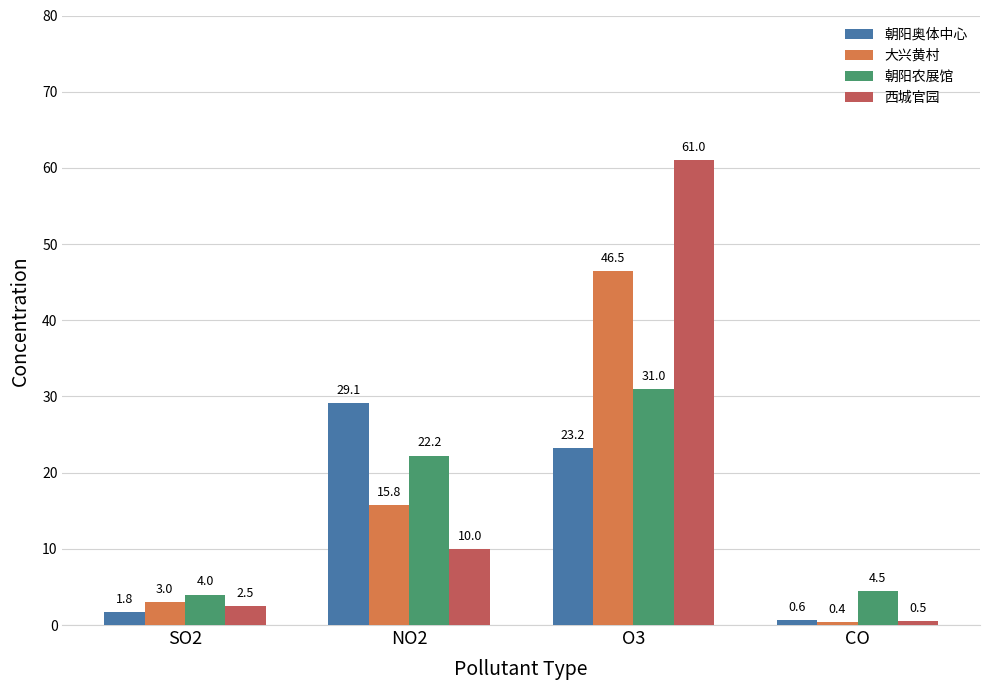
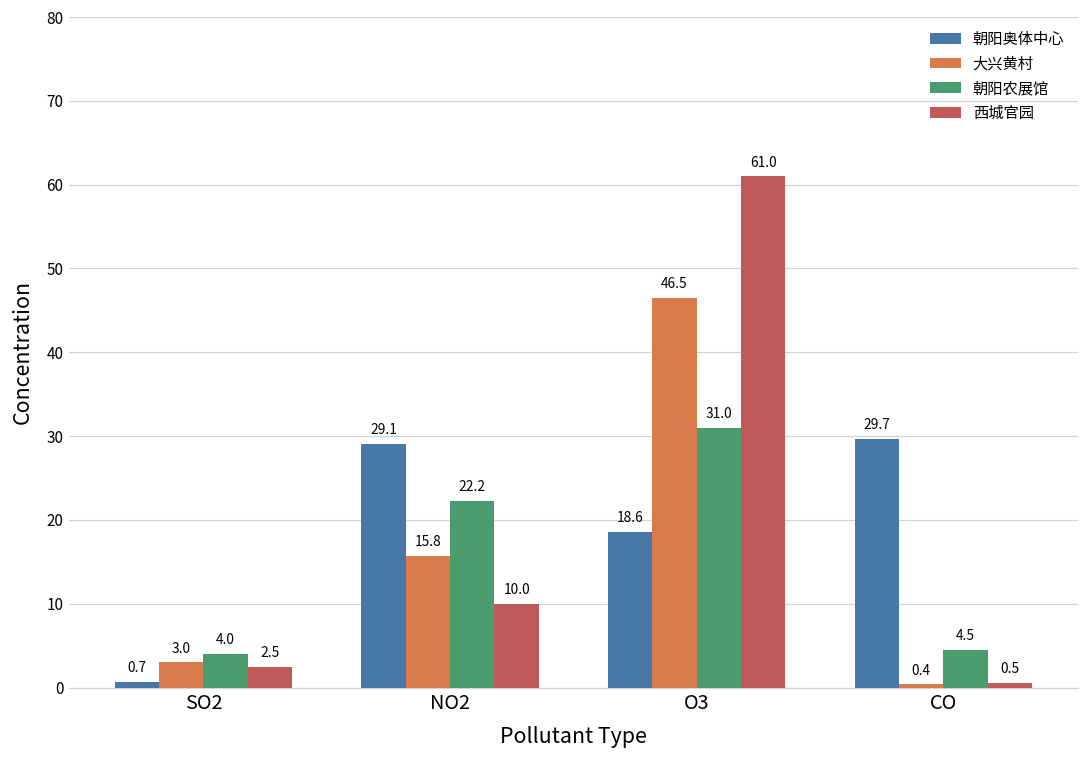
  {
    "朝阳奥体中心": {
-     "SO2": 1.8,
+     "SO2": 0.7,
      "NO2": 29.1,
-     "O3": 23.2,
-     "CO": 0.6
+     "O3": 18.6,
+     "CO": 29.7
    },
    "朝阳农展馆": {
      "SO2": 4.0,
      "NO2": 22.2,
      "O3": 31.0,
      "CO": 4.5
    }
  }
